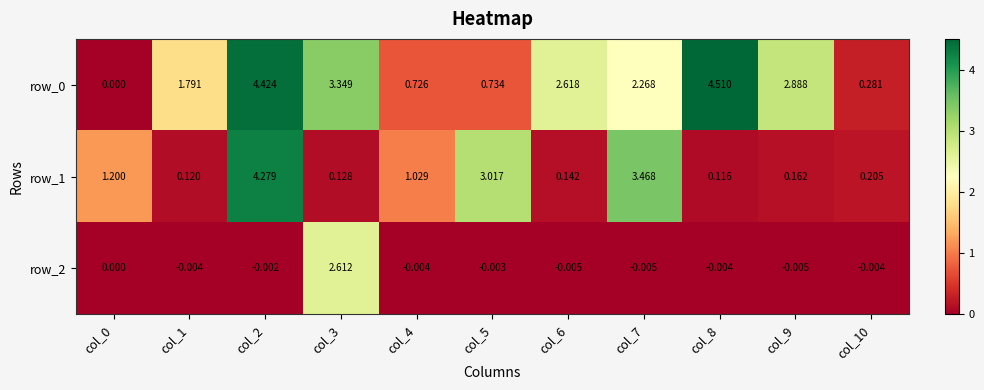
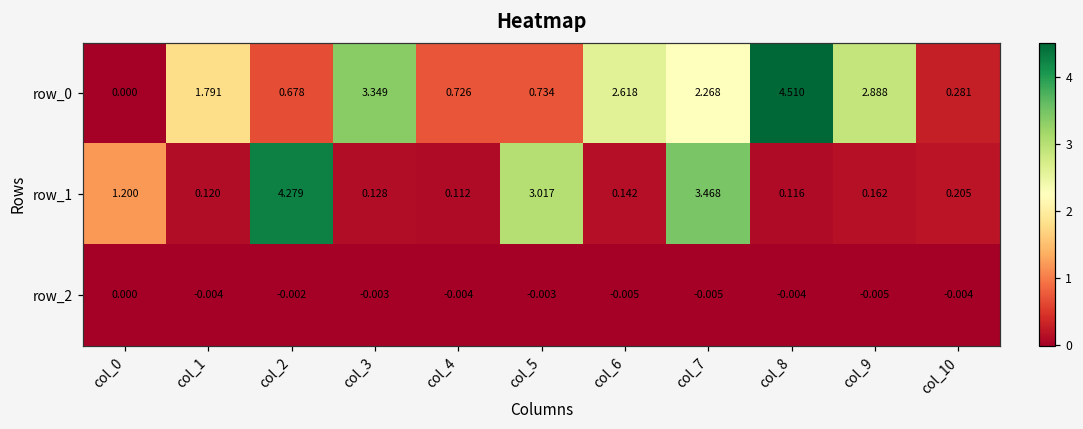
  {
    "row_0": {
      "col_0": 0.000,
      "col_1": 1.791,
-     "col_2": 4.424,
+     "col_2": 0.678,
      "col_3": 3.349,
      "col_4": 0.726,
      "col_5": 0.734,
      "col_6": 2.618,
      "col_7": 2.268,
      "col_8": 4.510,
      "col_9": 2.888,
      "col_10": 0.281
    },
    "row_1": {
      "col_0": 1.200,
      "col_1": 0.120,
      "col_2": 4.279,
      "col_3": 0.128,
-     "col_4": 1.029,
+     "col_4": 0.112,
      "col_5": 3.017,
      "col_6": 0.142,
      "col_7": 3.468,
      "col_8": 0.116,
      "col_9": 0.162,
      "col_10": 0.205
    },
    "row_2": {
      "col_0": 0.000,
      "col_1": -0.004,
      "col_2": -0.002,
-     "col_3": 2.612,
+     "col_3": -0.003,
      "col_4": -0.004,
      "col_5": -0.003,
      "col_6": -0.005,
      "col_7": -0.005,
      "col_8": -0.004,
      "col_9": -0.005,
      "col_10": -0.004
    }
  }
